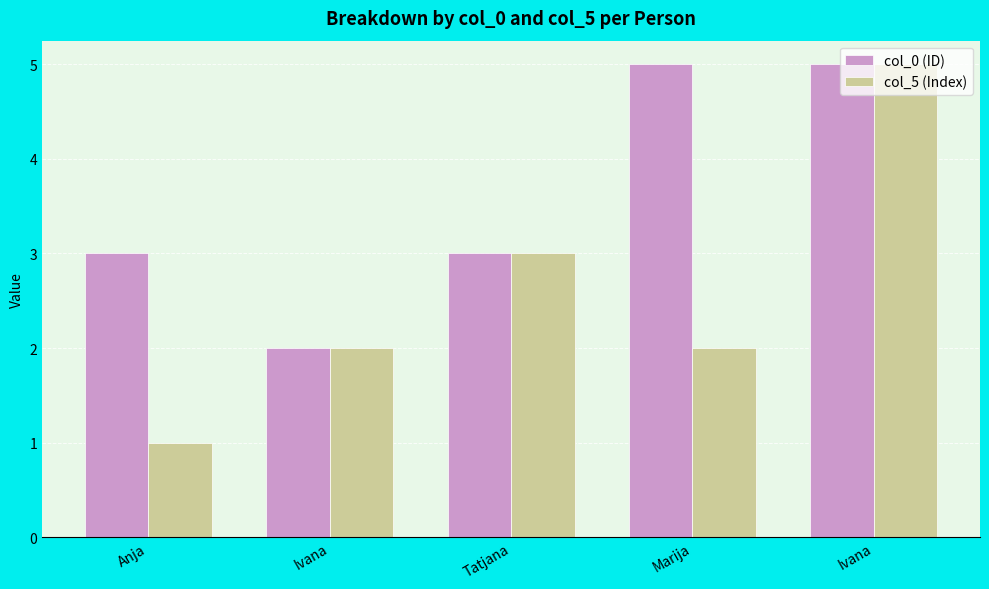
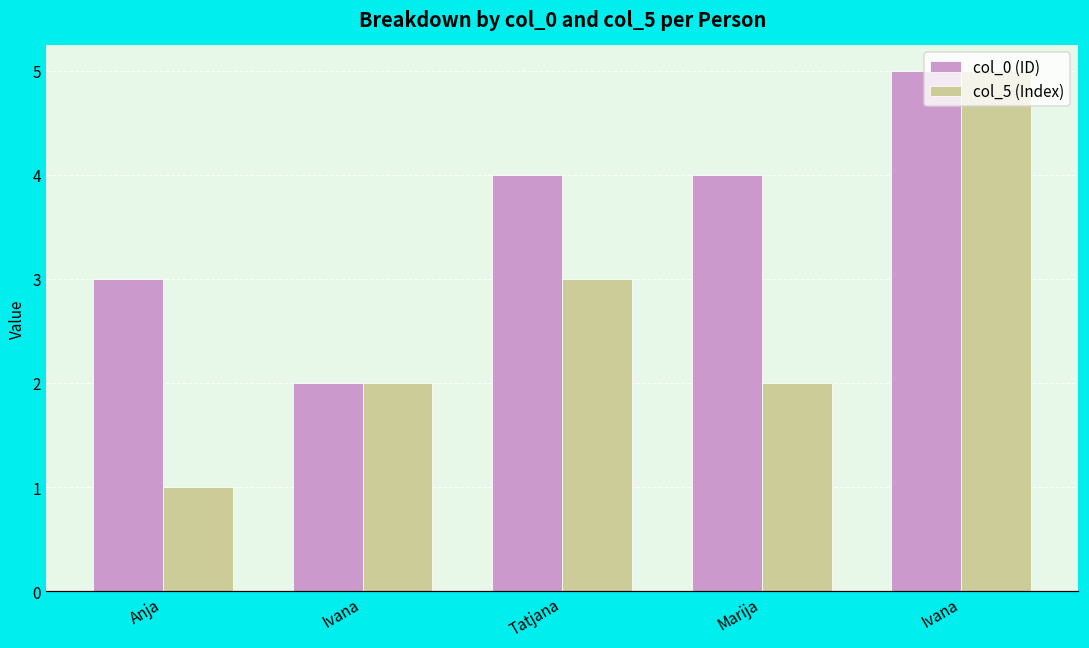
  {
    "col_0 (ID)": {
      "Anja": 3,
-     "Tatjana": 3,
-     "Marija": 5
+     "Tatjana": 4,
+     "Marija": 4
    },
    "col_5 (Index)": {
      "Anja": 1,
      "Tatjana": 3,
      "Marija": 2
    }
  }
